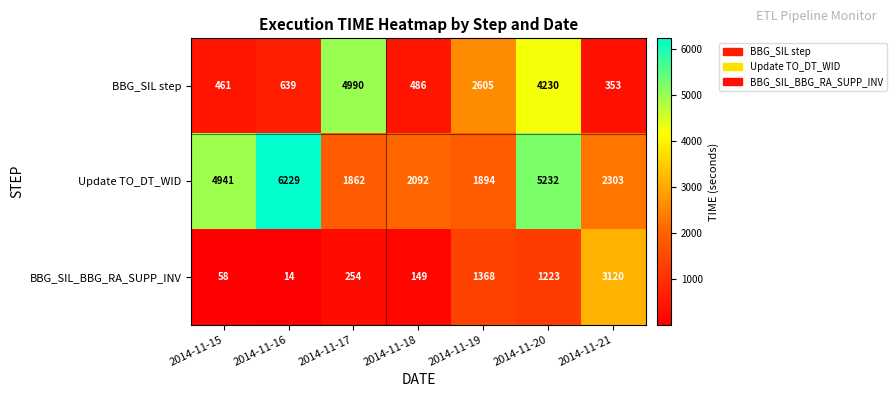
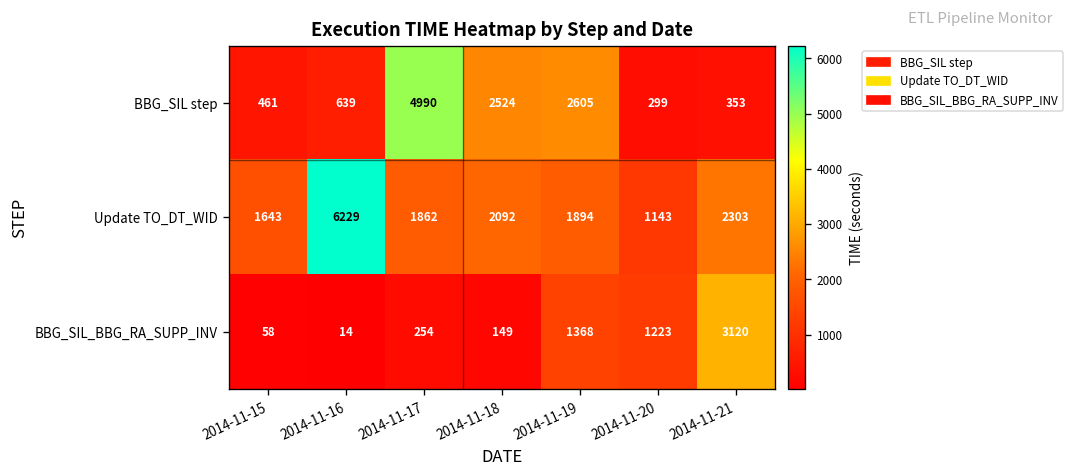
  {
    "BBG_SIL step": {
      "2014-11-15": 461,
      "2014-11-16": 639,
      "2014-11-17": 4990,
-     "2014-11-18": 486,
+     "2014-11-18": 2524,
      "2014-11-19": 2605,
-     "2014-11-20": 4230,
+     "2014-11-20": 299,
      "2014-11-21": 353
    },
    "Update TO_DT_WID": {
-     "2014-11-15": 4941,
+     "2014-11-15": 1643,
      "2014-11-16": 6229,
      "2014-11-17": 1862,
      "2014-11-18": 2092,
      "2014-11-19": 1894,
-     "2014-11-20": 5232,
+     "2014-11-20": 1143,
      "2014-11-21": 2303
    },
    "BBG_SIL_BBG_RA_SUPP_INV": {
      "2014-11-15": 58,
      "2014-11-16": 14,
      "2014-11-17": 254,
      "2014-11-18": 149,
      "2014-11-19": 1368,
      "2014-11-20": 1223,
      "2014-11-21": 3120
    }
  }
